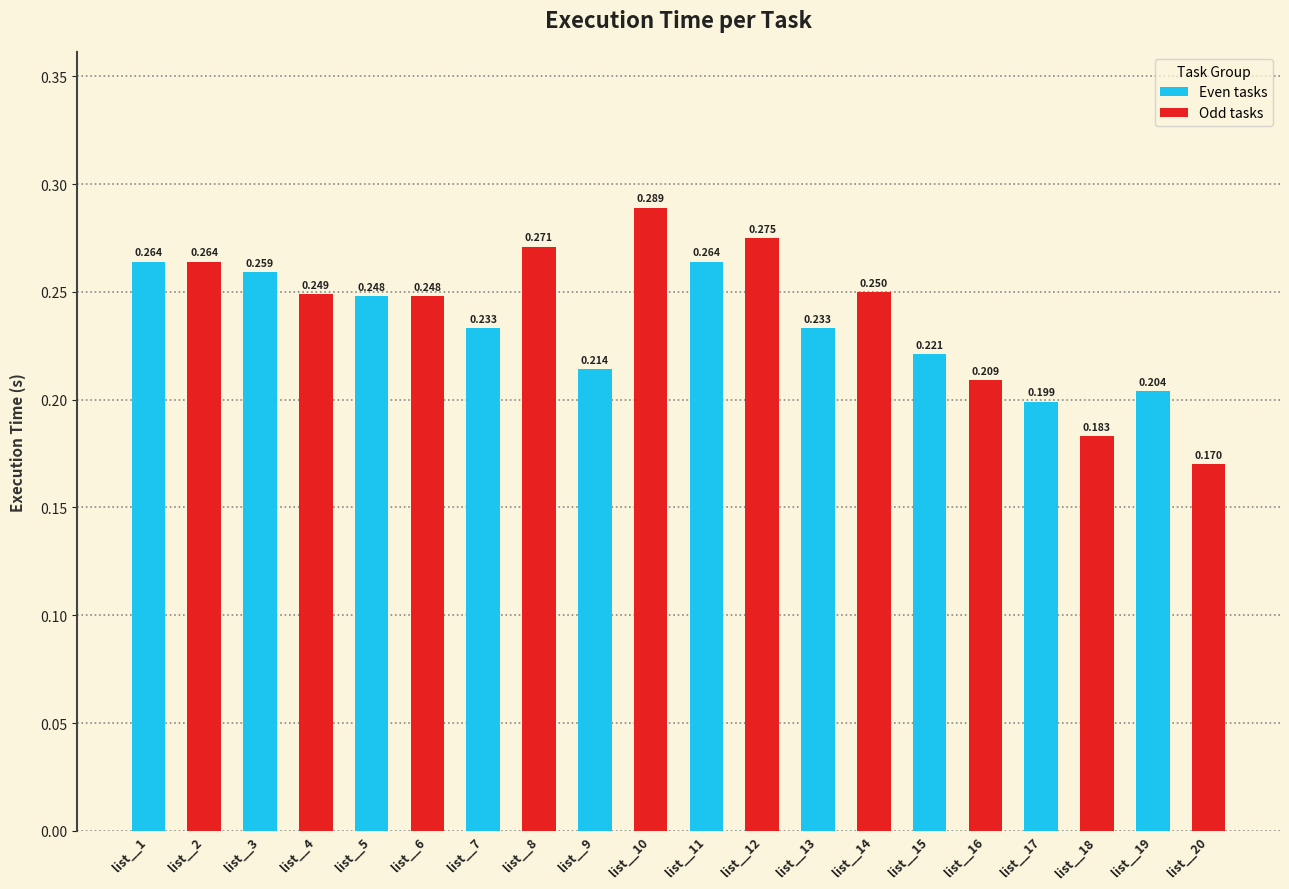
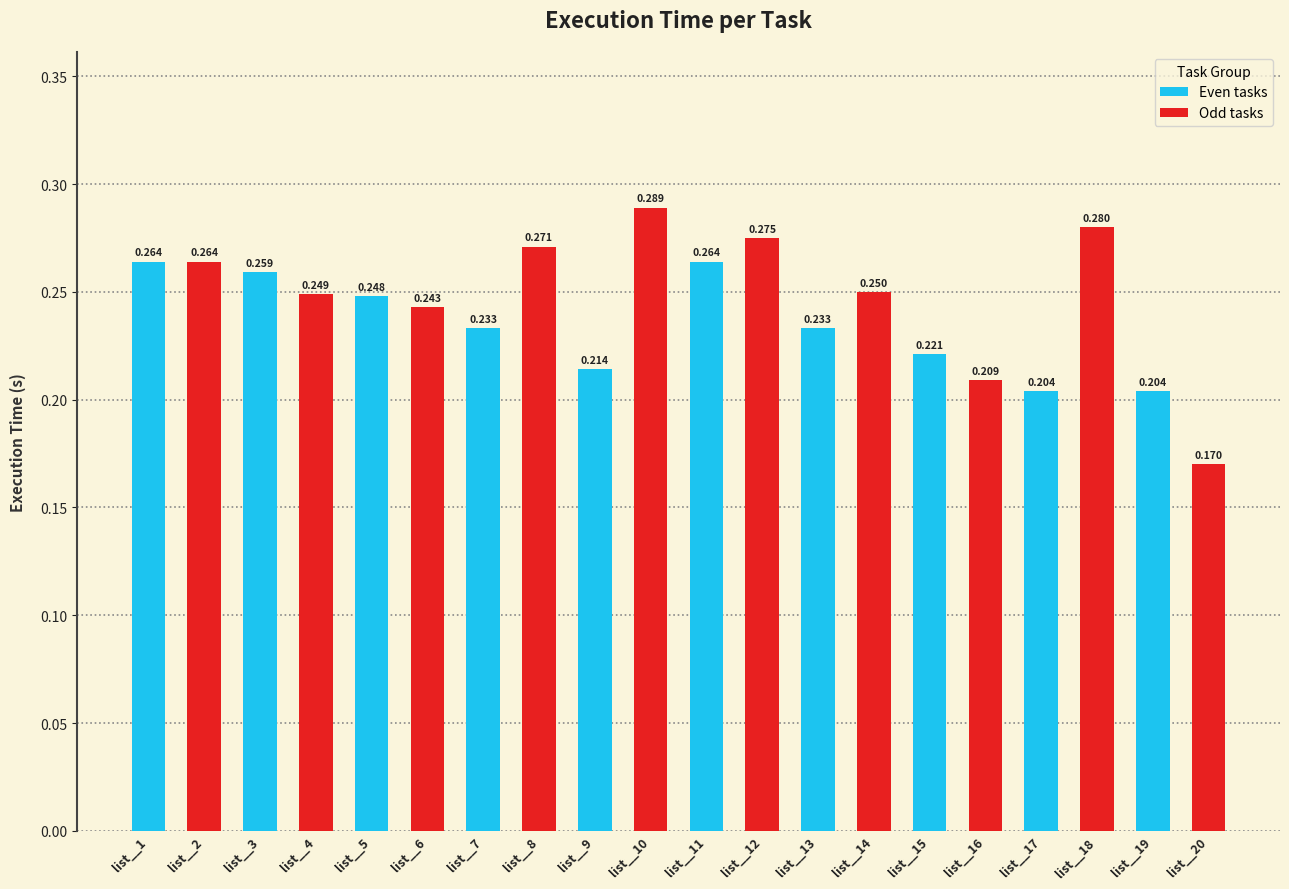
  {
    "list__1": 0.264,
    "list__2": 0.264,
    "list__3": 0.259,
    "list__4": 0.249,
    "list__5": 0.248,
-   "list__6": 0.248,
+   "list__6": 0.243,
    "list__7": 0.233,
    "list__8": 0.271,
    "list__9": 0.214,
    "list__10": 0.289,
    "list__11": 0.264,
    "list__12": 0.275,
    "list__13": 0.233,
    "list__14": 0.250,
    "list__15": 0.221,
    "list__16": 0.209,
-   "list__17": 0.199,
-   "list__18": 0.183,
+   "list__17": 0.204,
+   "list__18": 0.280,
    "list__19": 0.204,
    "list__20": 0.170
  }
